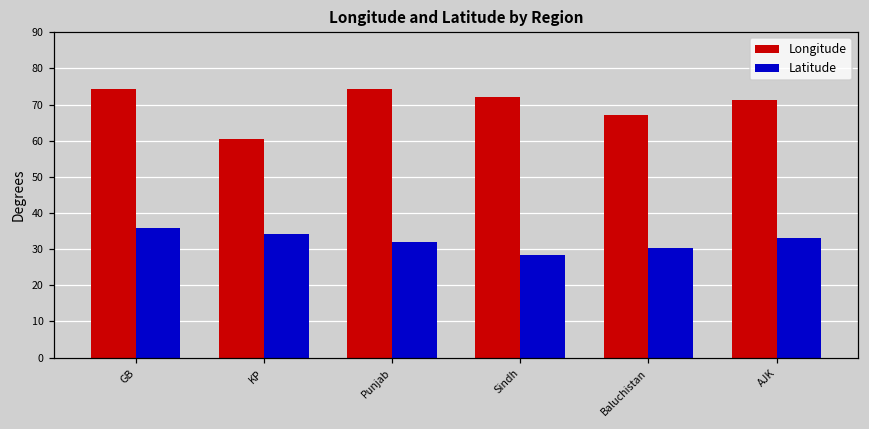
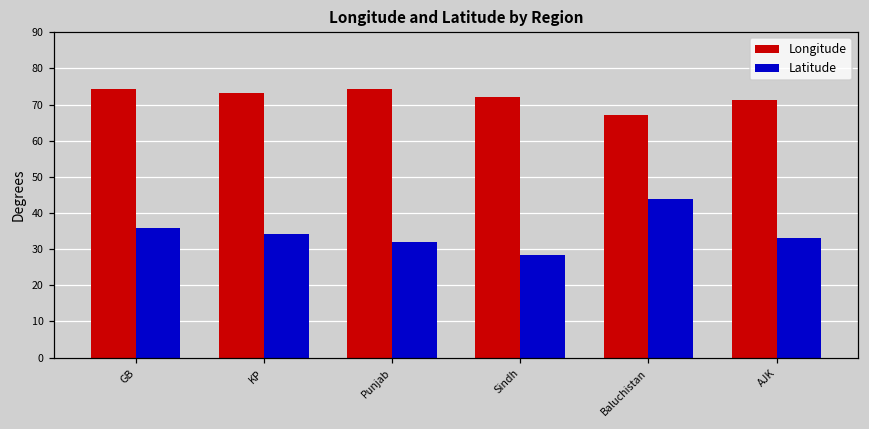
  {
    "Longitude": {
      "GB": 74,
-     "KP": 60,
+     "KP": 73,
      "Punjab": 74,
      "Sindh": 72,
      "Baluchistan": 67,
      "AJK": 71
    },
    "Latitude": {
      "GB": 36,
      "KP": 34,
      "Punjab": 32,
      "Sindh": 28,
-     "Baluchistan": 30,
+     "Baluchistan": 44,
      "AJK": 33
    }
  }
